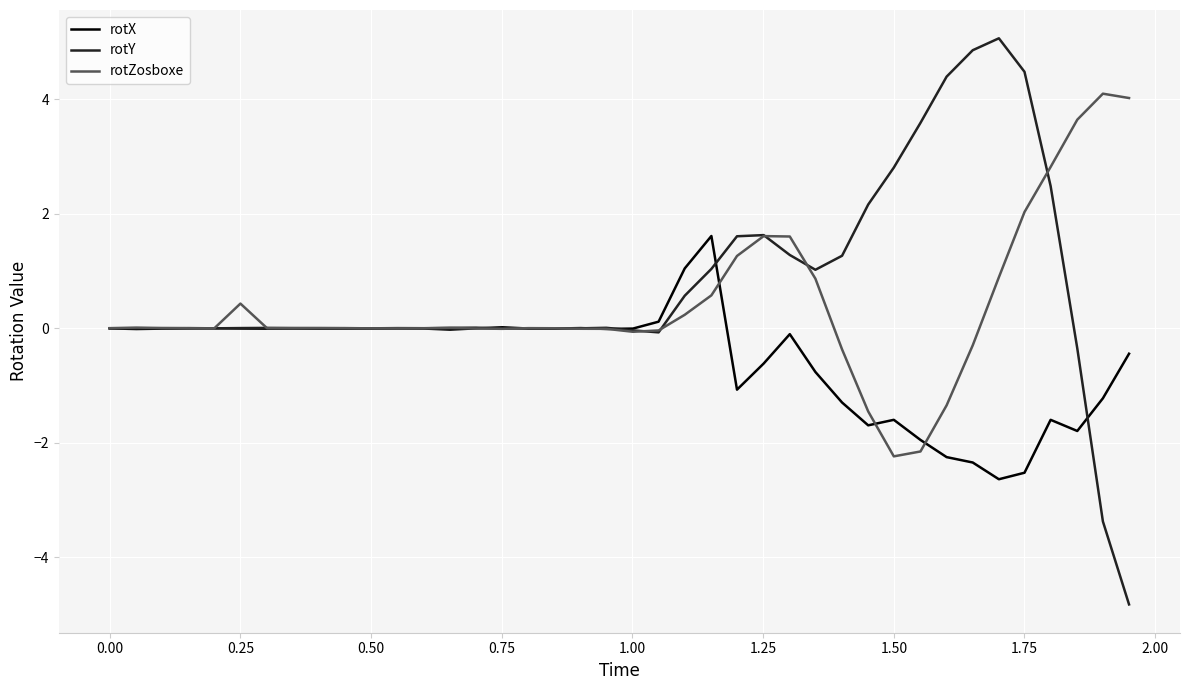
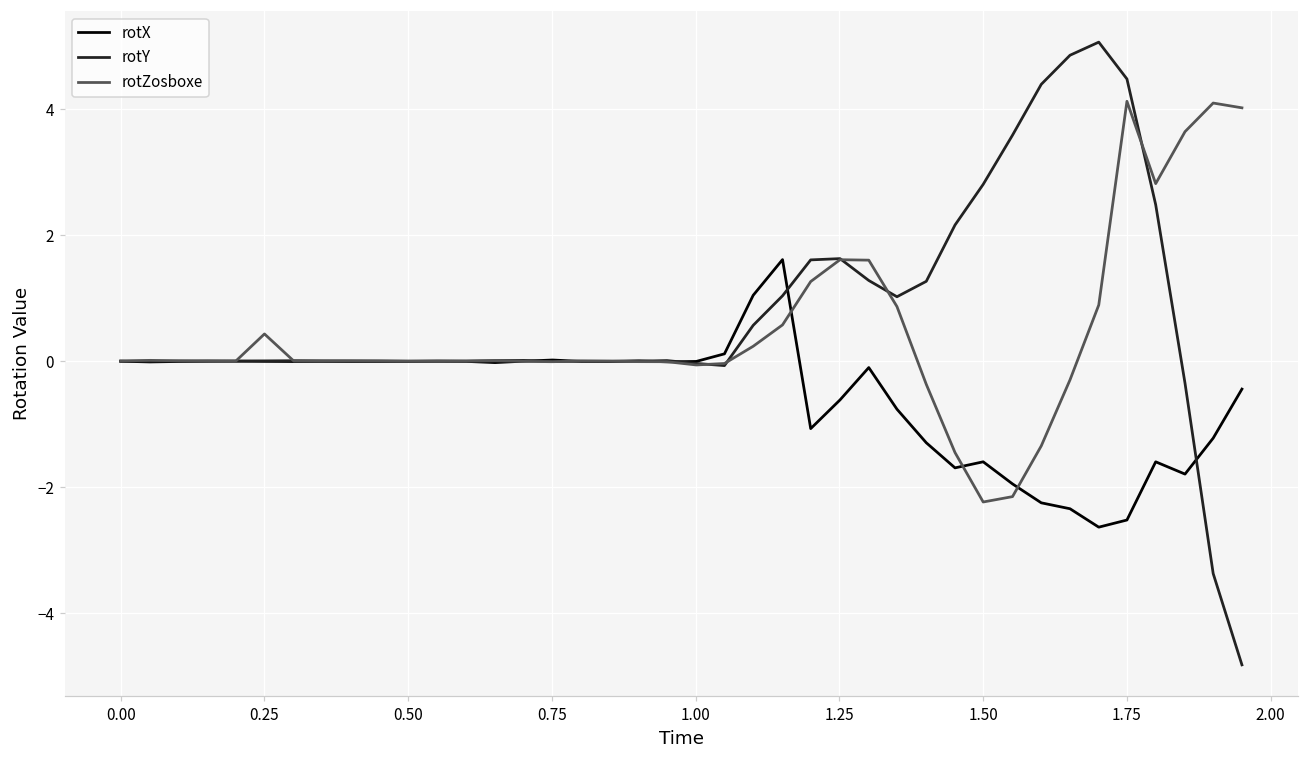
  {
    "rotZosboxe": {
      "0.25": 0.4,
      "1.50": -2.2,
-     "1.75": 2.0
+     "1.75": 4.1
    }
  }
